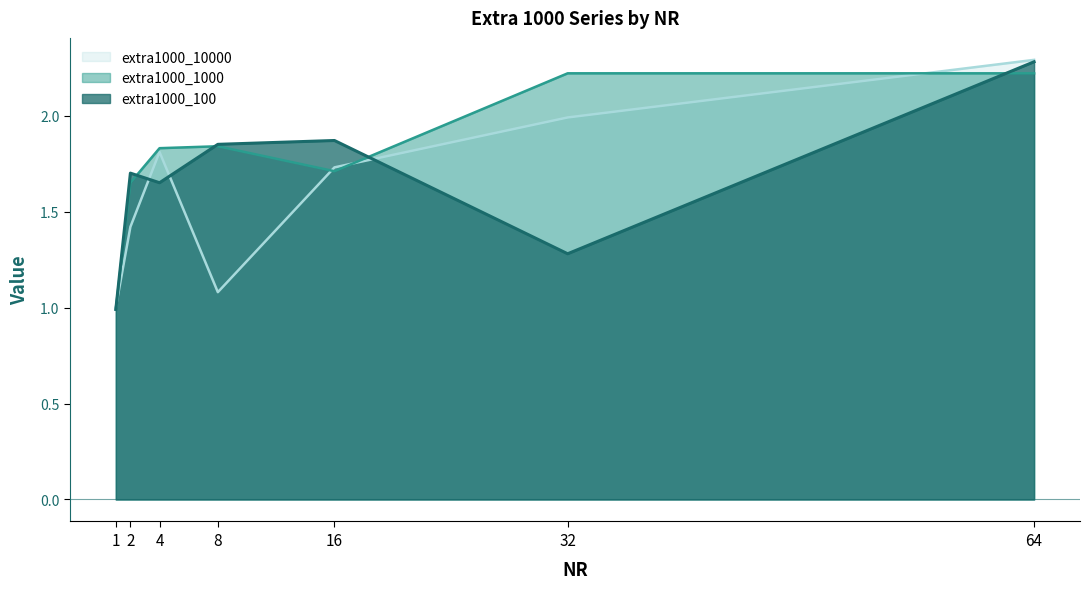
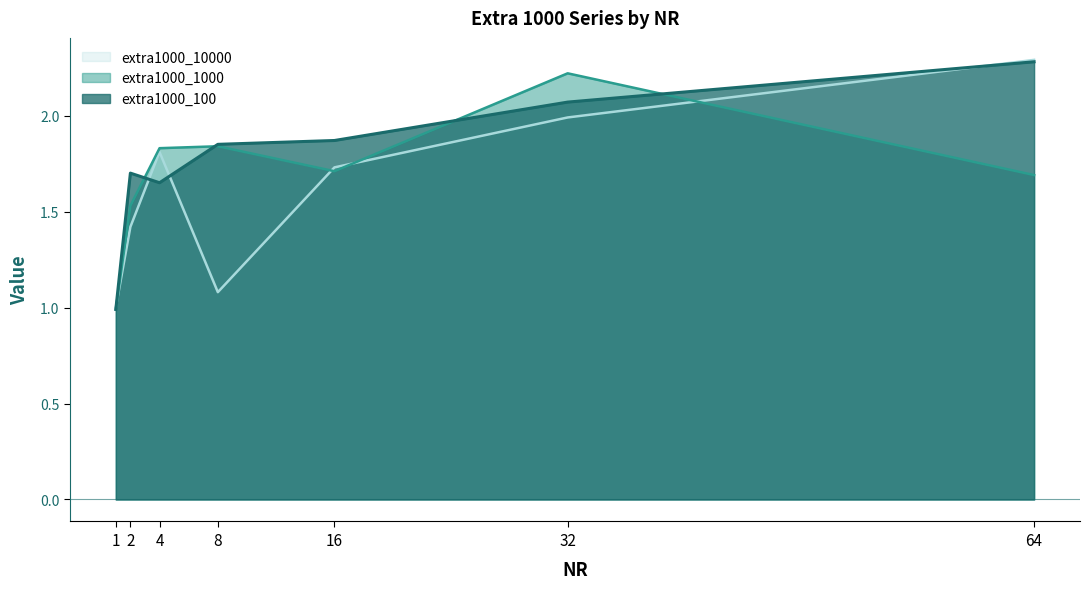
  {
    "extra1000_10000": {
      "2": 1.42,
      "4": 1.81,
      "8": 1.08,
      "16": 1.73,
      "32": 1.99
    },
    "extra1000_1000": {
-     "2": 1.65,
+     "2": 1.53,
      "4": 1.83,
      "16": 1.71,
      "32": 2.22,
-     "64": 2.22
+     "64": 1.69
    },
    "extra1000_100": {
      "2": 1.70,
      "4": 1.65,
      "16": 1.87,
-     "32": 1.28
+     "32": 2.07
    }
  }
